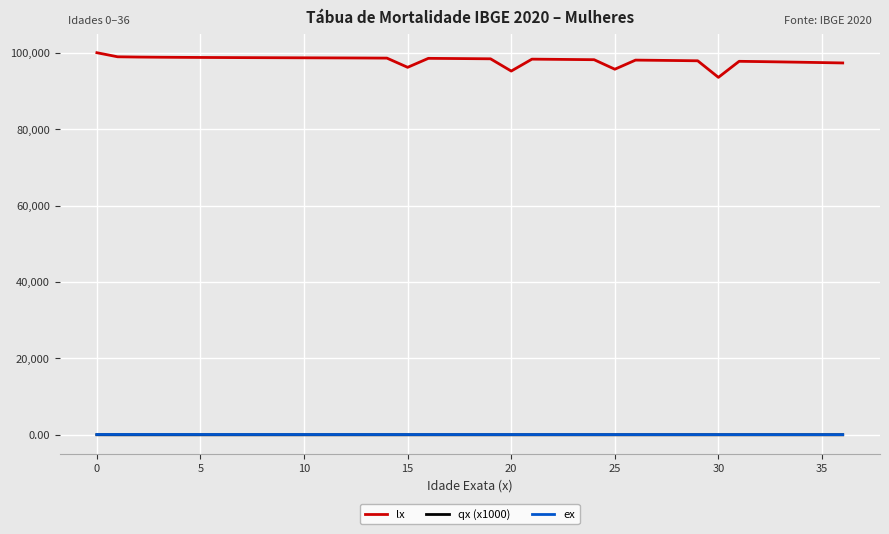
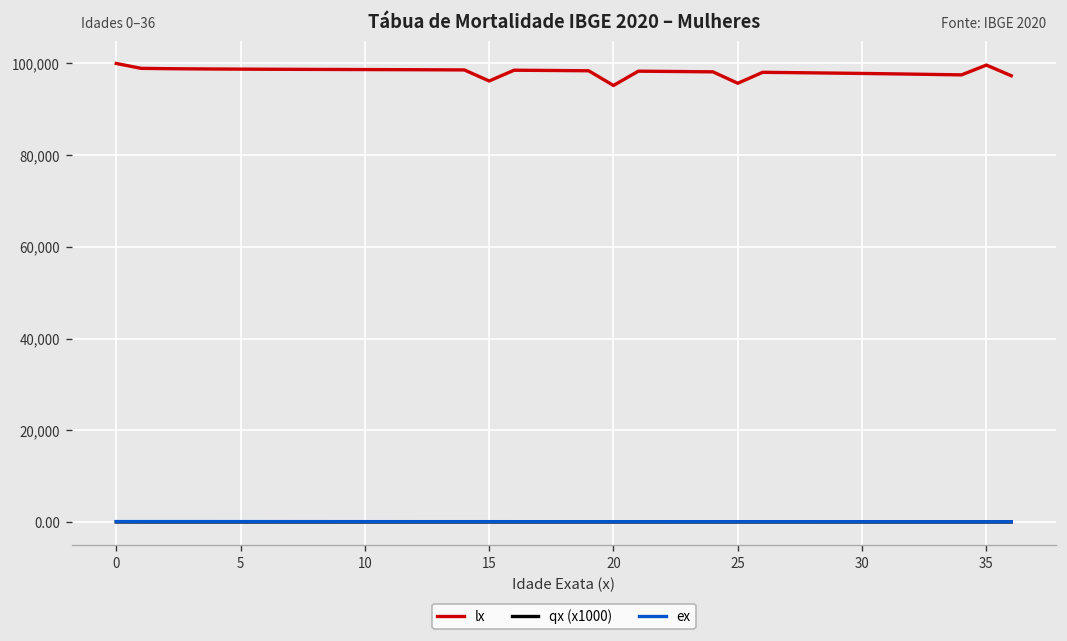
  {
    "lx": {
      "0": "100,000",
      "5": "99,000",
      "10": "99,000",
      "15": "96,000",
      "20": "95,000",
      "25": "96,000",
-     "30": "94,000",
-     "35": "97,000"
+     "30": "98,000",
+     "35": "100,000"
    },
    "ex": {
      "0": "0",
      "5": "0",
      "10": "0",
      "15": "0",
      "20": "0",
      "25": "0",
      "30": "0",
      "35": "0"
    }
  }
